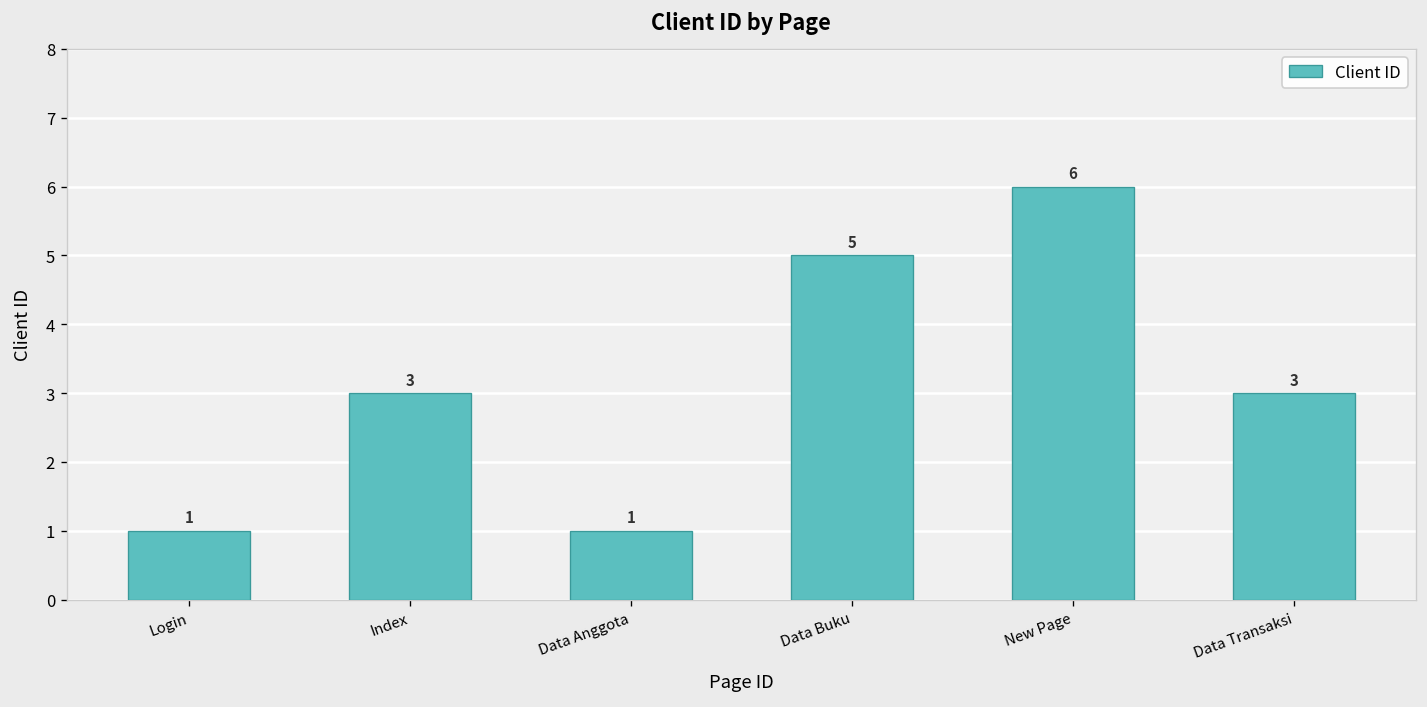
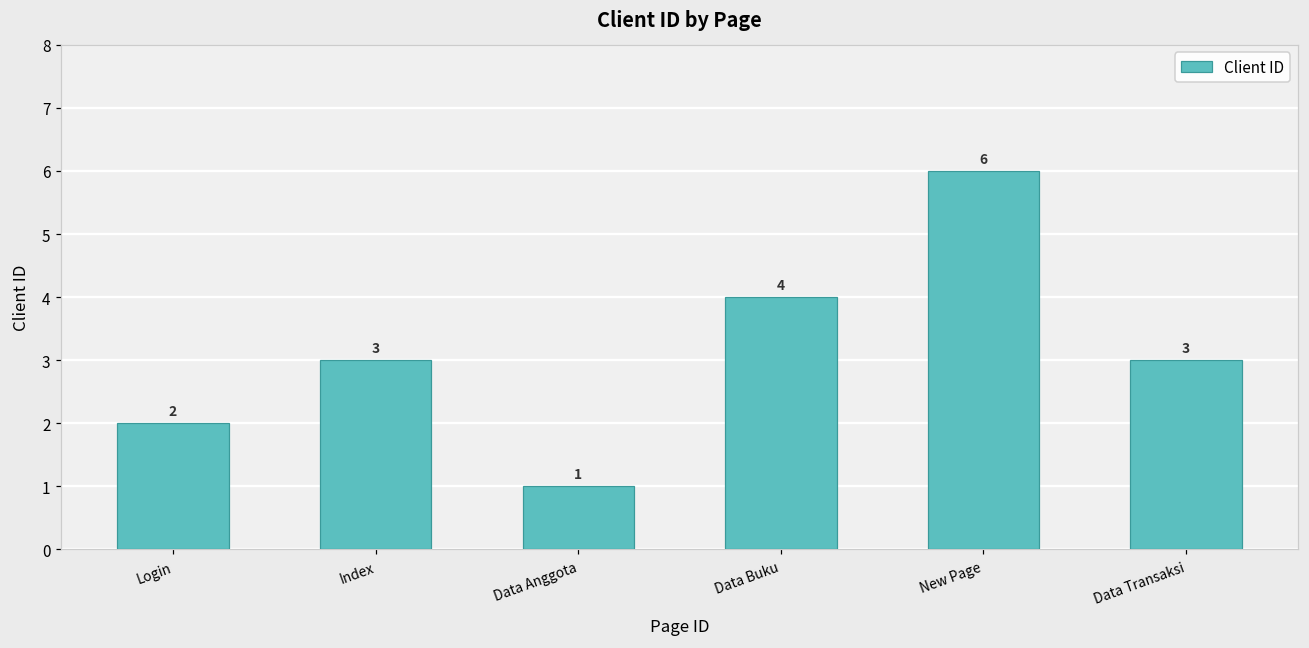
  {
-   "Login": 1,
+   "Login": 2,
    "Index": 3,
    "Data Anggota": 1,
-   "Data Buku": 5,
+   "Data Buku": 4,
    "New Page": 6,
    "Data Transaksi": 3
  }
